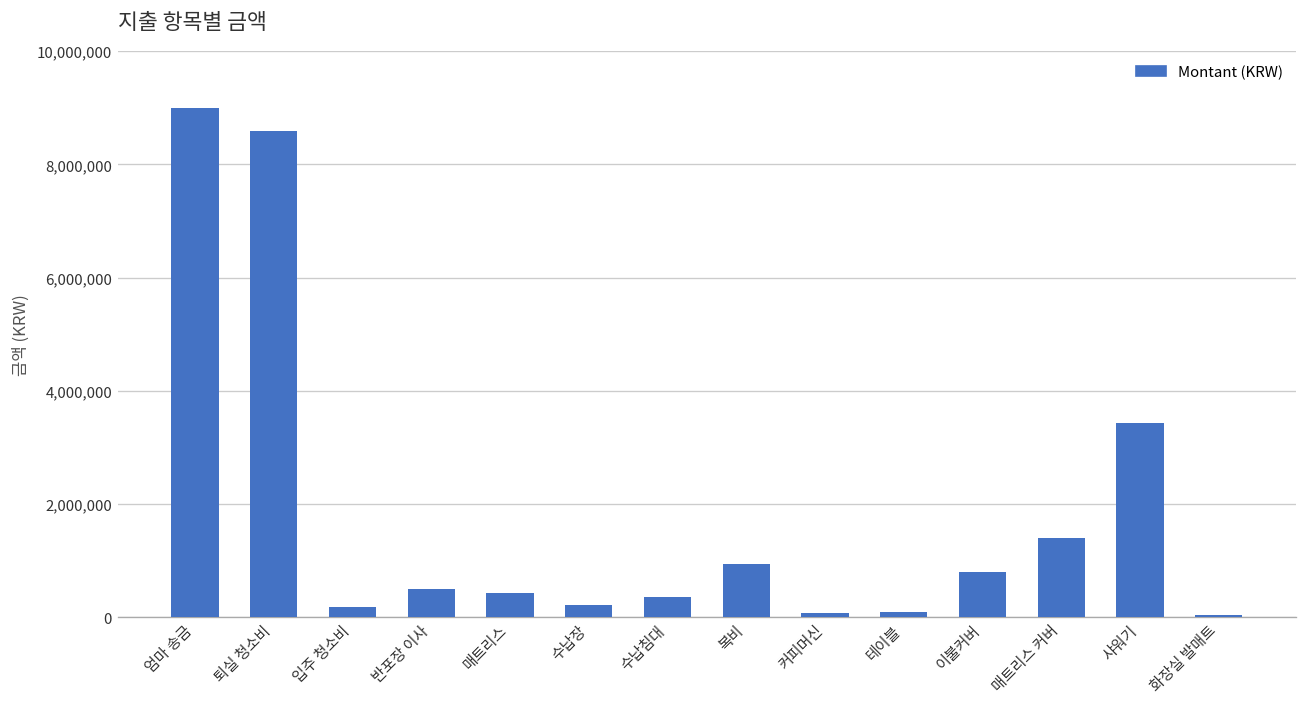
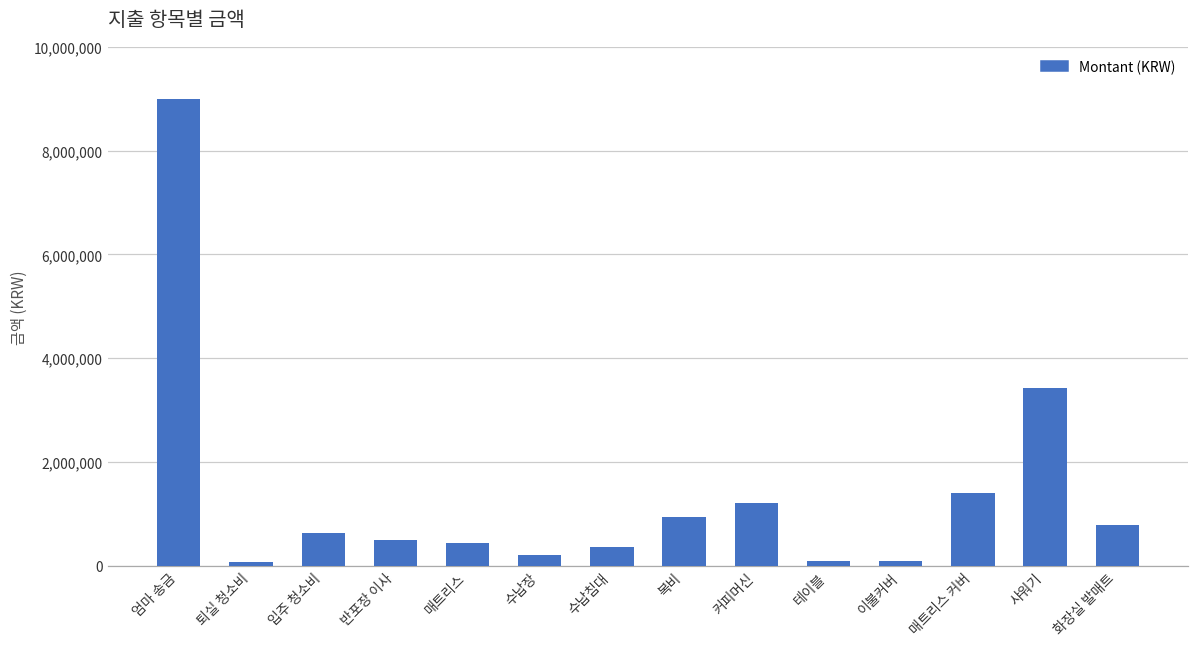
  {
    "엄마 송금": "9,000,000",
-   "퇴실 청소비": "8,600,000",
-   "입주 청소비": "200,000",
+   "퇴실 청소비": "100,000",
+   "입주 청소비": "600,000",
    "반포장 이사": "500,000",
    "매트리스": "400,000",
    "수납장": "200,000",
    "수납침대": "400,000",
    "복비": "900,000",
-   "커피머신": "100,000",
+   "커피머신": "1,200,000",
    "테이블": "100,000",
-   "이불커버": "800,000",
+   "이불커버": "100,000",
    "매트리스 커버": "1,400,000",
    "샤워기": "3,400,000",
-   "화장실 발매트": "0"
+   "화장실 발매트": "800,000"
  }
